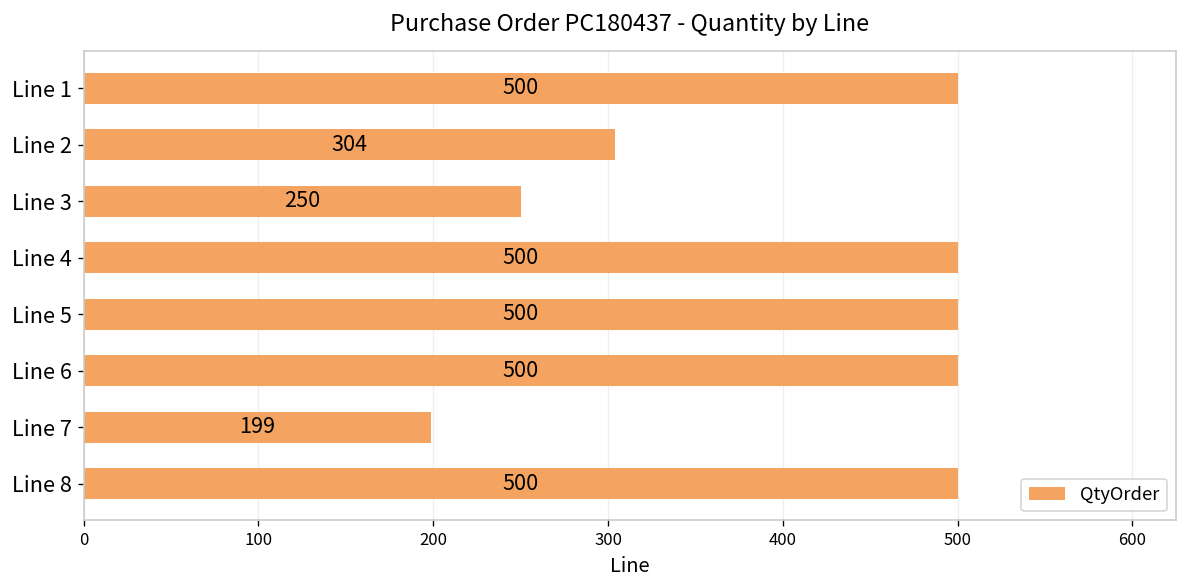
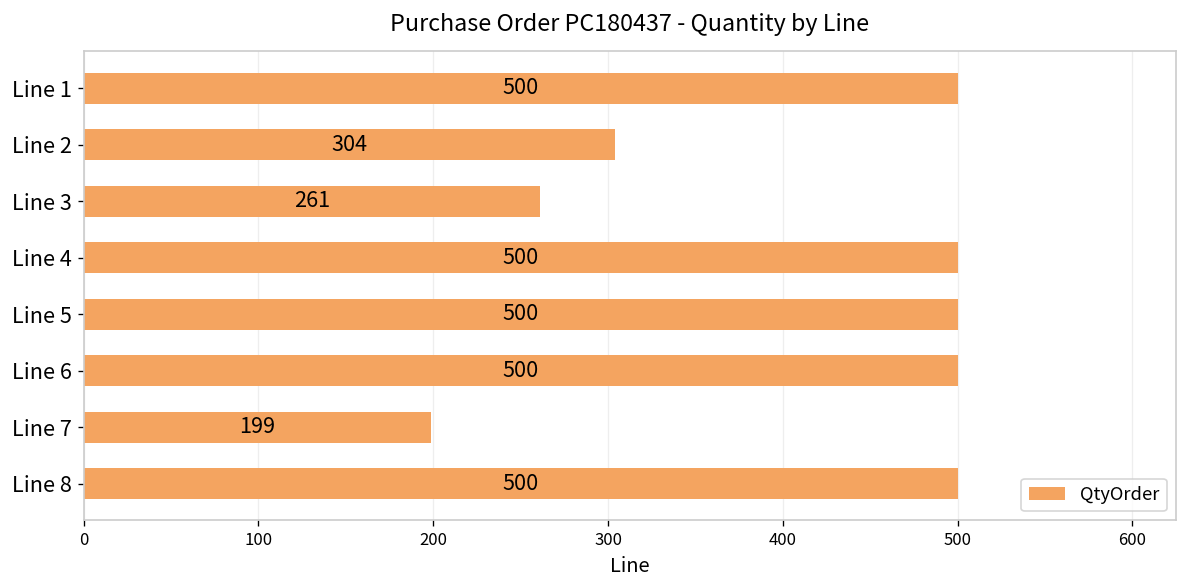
  {
    "Line 1": 500,
    "Line 2": 304,
-   "Line 3": 250,
+   "Line 3": 261,
    "Line 4": 500,
    "Line 5": 500,
    "Line 6": 500,
    "Line 7": 199,
    "Line 8": 500
  }
